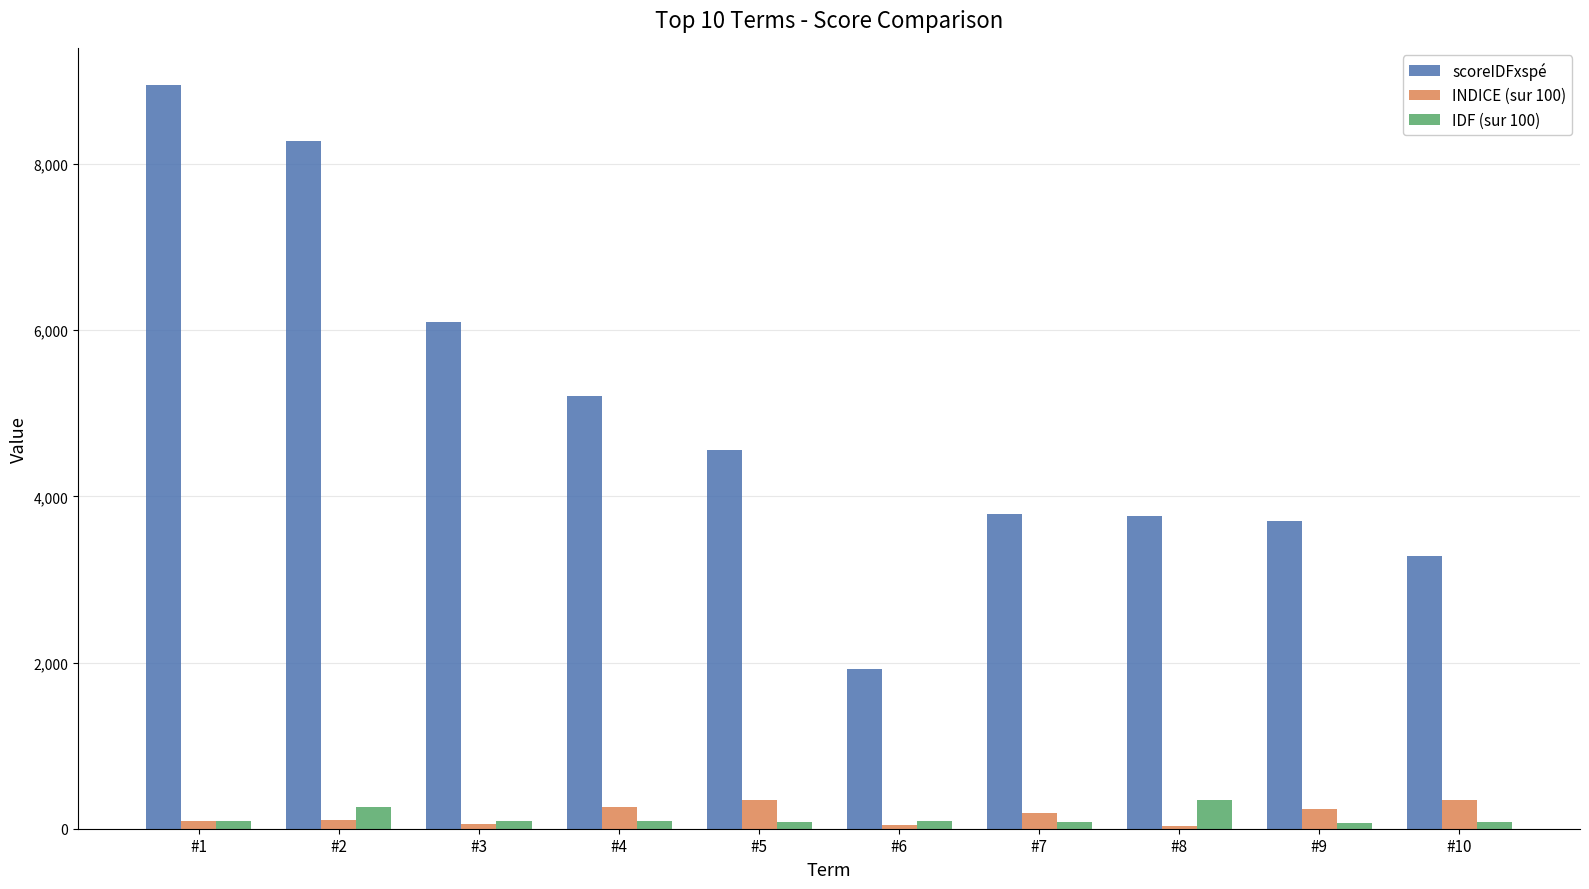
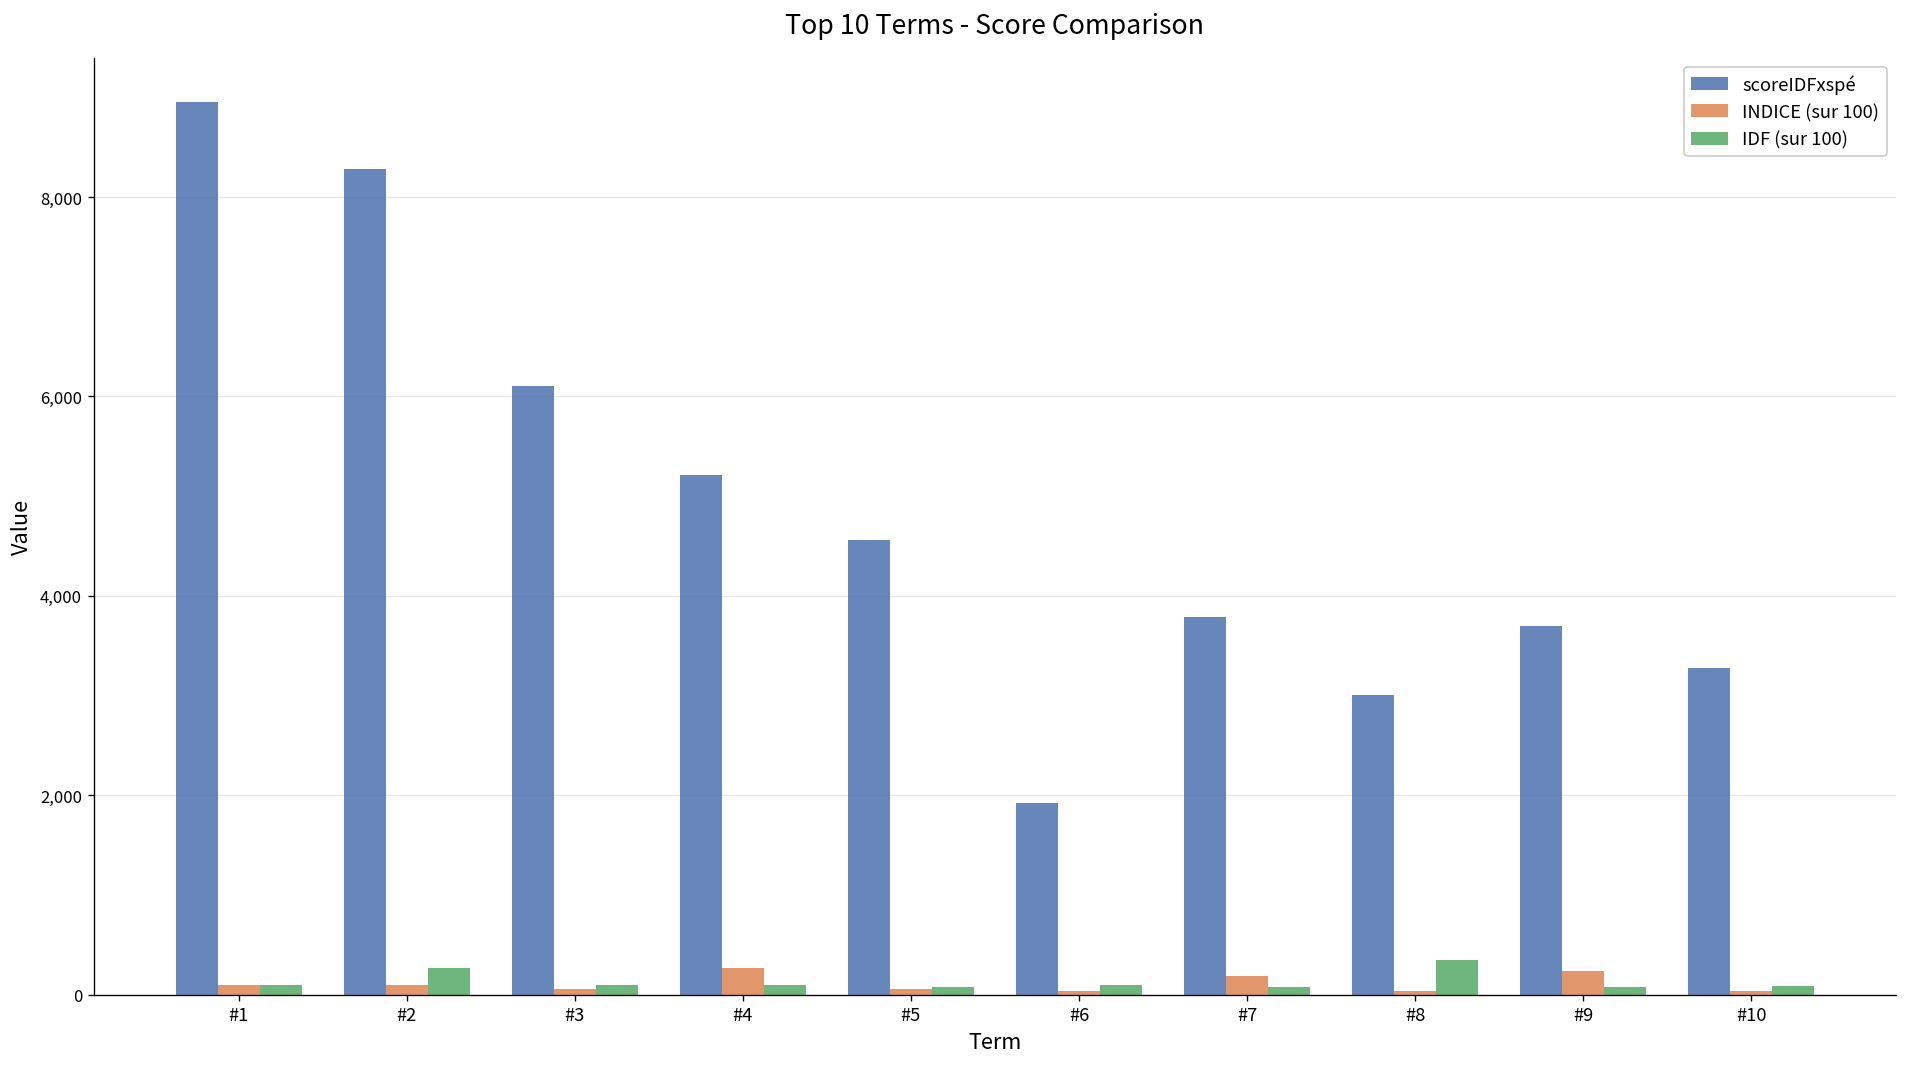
  {
    "scoreIDFxspé": {
      "#1": "9,000",
      "#2": "8,300",
      "#3": "6,100",
      "#4": "5,200",
      "#5": "4,600",
      "#6": "1,900",
      "#7": "3,800",
-     "#8": "3,800",
+     "#8": "3,000",
      "#9": "3,700",
      "#10": "3,300"
    },
    "INDICE (sur 100)": {
      "#1": "100",
      "#2": "100",
      "#3": "100",
      "#4": "300",
-     "#5": "300",
+     "#5": "100",
      "#6": "0",
      "#7": "200",
      "#8": "0",
      "#9": "200",
-     "#10": "300"
+     "#10": "0"
    },
    "IDF (sur 100)": {
      "#1": "100",
      "#2": "300",
      "#3": "100",
      "#4": "100",
      "#5": "100",
      "#6": "100",
      "#7": "100",
      "#8": "300",
      "#9": "100",
      "#10": "100"
    }
  }
